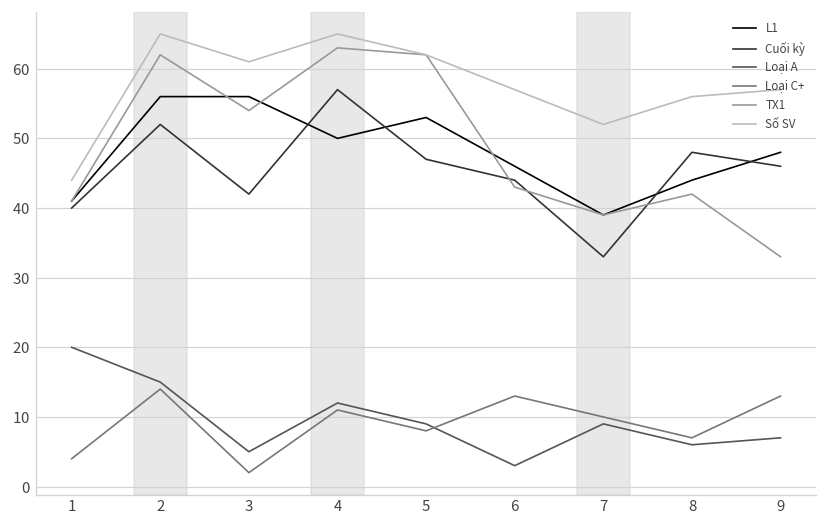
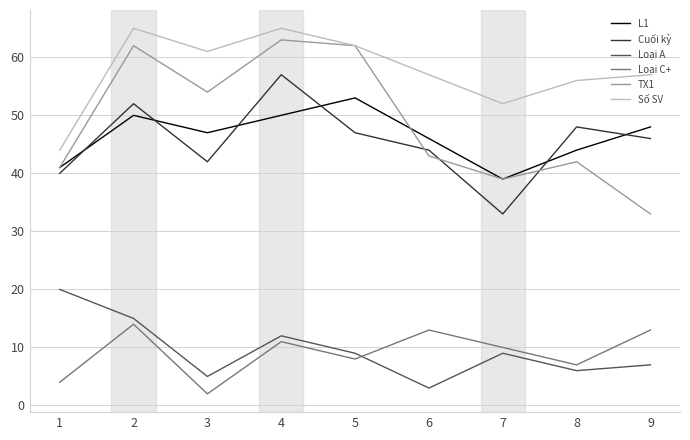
  {
    "L1": {
-     "2": 56,
-     "3": 56,
+     "2": 50,
+     "3": 47,
      "4": 50,
      "5": 53,
      "6": 46,
      "8": 44,
      "9": 48
    }
  }
